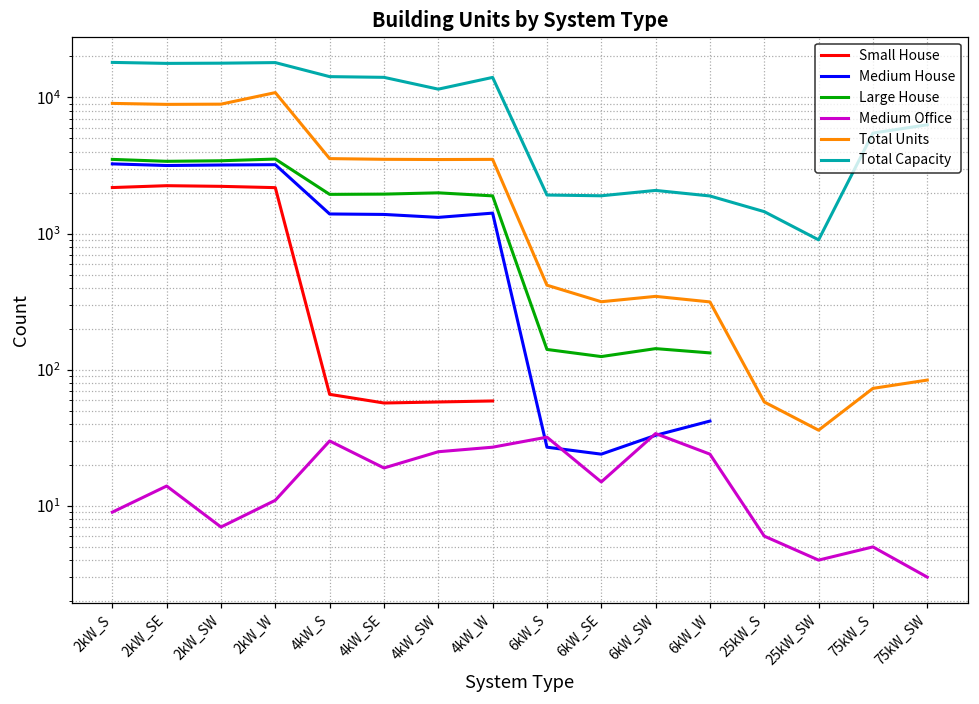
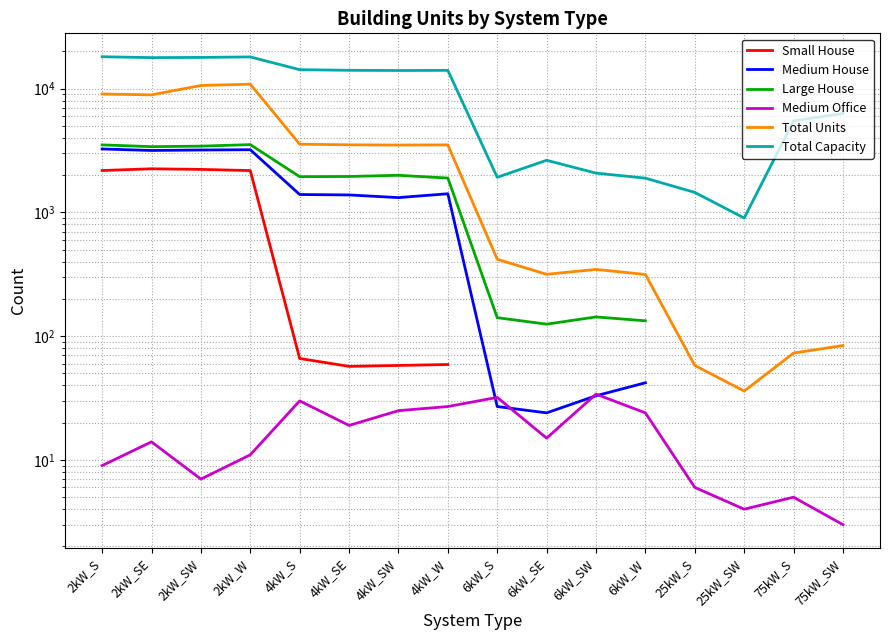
  {
    "Small House": {
      "2kW_S": 2200,
      "2kW_SE": 2200,
      "2kW_SW": 2200,
      "2kW_W": 2200,
      "4kW_S": 70,
      "4kW_SE": 60,
      "4kW_SW": 60,
      "4kW_W": 60
    },
    "Medium House": {
      "2kW_S": 3300,
      "2kW_SE": 3200,
      "2kW_SW": 3200,
      "2kW_W": 3200,
      "4kW_S": 1400,
      "4kW_SE": 1400,
      "4kW_SW": 1300,
      "4kW_W": 1400,
      "6kW_S": 27,
      "6kW_SE": 24,
      "6kW_W": 42
    },
    "Large House": {
      "2kW_S": 3500,
      "2kW_SE": 3400,
      "2kW_SW": 3400,
      "2kW_W": 3500,
      "4kW_S": 1900,
      "4kW_SE": 2000,
      "4kW_SW": 2000,
      "4kW_W": 1900,
      "6kW_S": 140,
      "6kW_SE": 130,
      "6kW_SW": 140,
      "6kW_W": 130
    },
    "Medium Office": {
      "2kW_S": 9,
      "2kW_SE": 14,
      "2kW_SW": 7,
      "2kW_W": 11,
      "4kW_S": 30,
      "4kW_SE": 19,
      "4kW_SW": 25,
      "4kW_W": 27,
      "6kW_S": 32,
      "6kW_SE": 15,
      "6kW_W": 24,
      "25kW_S": 6,
      "25kW_SW": 4,
      "75kW_S": 5,
      "75kW_SW": 3
    },
    "Total Units": {
      "2kW_S": 9000,
      "2kW_SE": 9000,
-     "2kW_SW": 9000,
+     "2kW_SW": 11000,
      "2kW_W": 11000,
      "4kW_S": 3600,
      "4kW_SE": 3500,
      "4kW_SW": 3500,
      "4kW_W": 3500,
      "6kW_S": 420,
      "6kW_SE": 320,
      "6kW_SW": 350,
      "6kW_W": 320,
      "25kW_S": 60,
      "25kW_SW": 36,
      "75kW_S": 70,
      "75kW_SW": 80
    },
    "Total Capacity": {
      "2kW_S": 18000,
      "2kW_SE": 18000,
      "2kW_SW": 18000,
      "2kW_W": 18000,
      "4kW_S": 14000,
      "4kW_SE": 14000,
-     "4kW_SW": 12000,
+     "4kW_SW": 14000,
      "4kW_W": 14000,
      "6kW_S": 1900,
-     "6kW_SE": 1900,
+     "6kW_SE": 2600,
      "6kW_SW": 2100,
      "6kW_W": 1900,
      "25kW_S": 1500,
      "25kW_SW": 900
    }
  }
